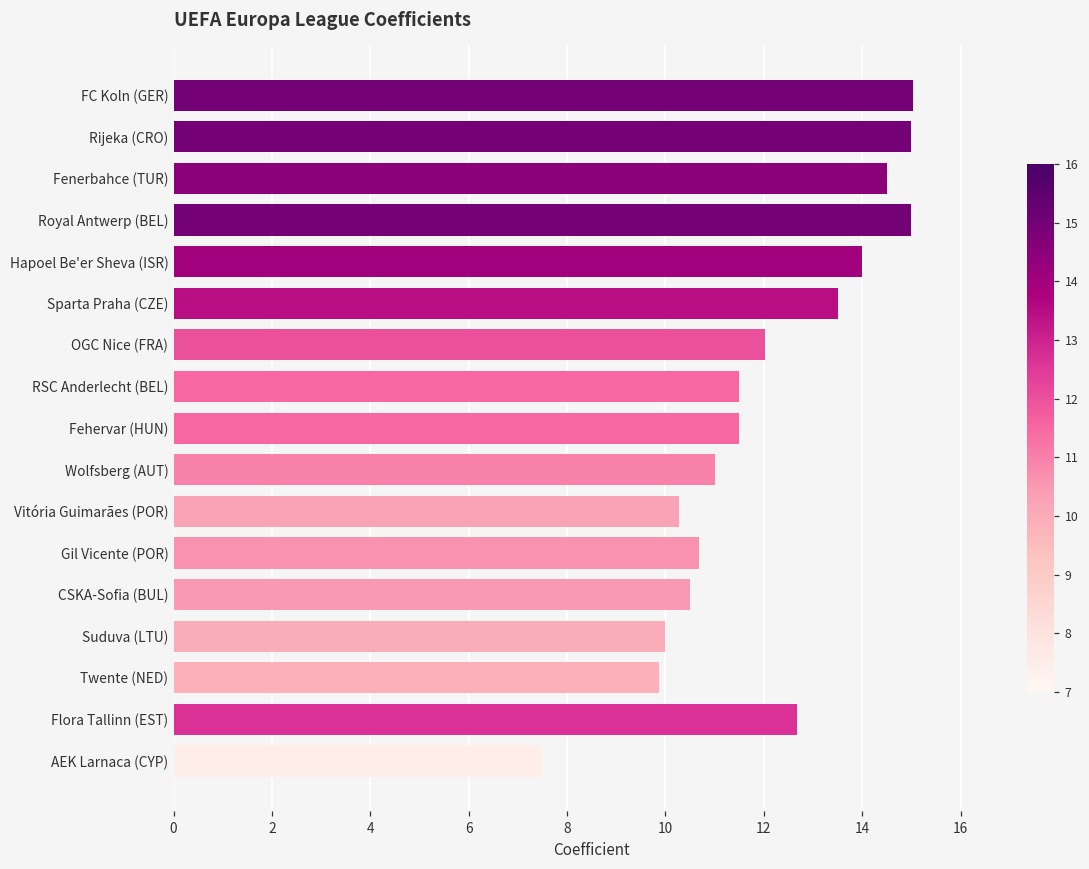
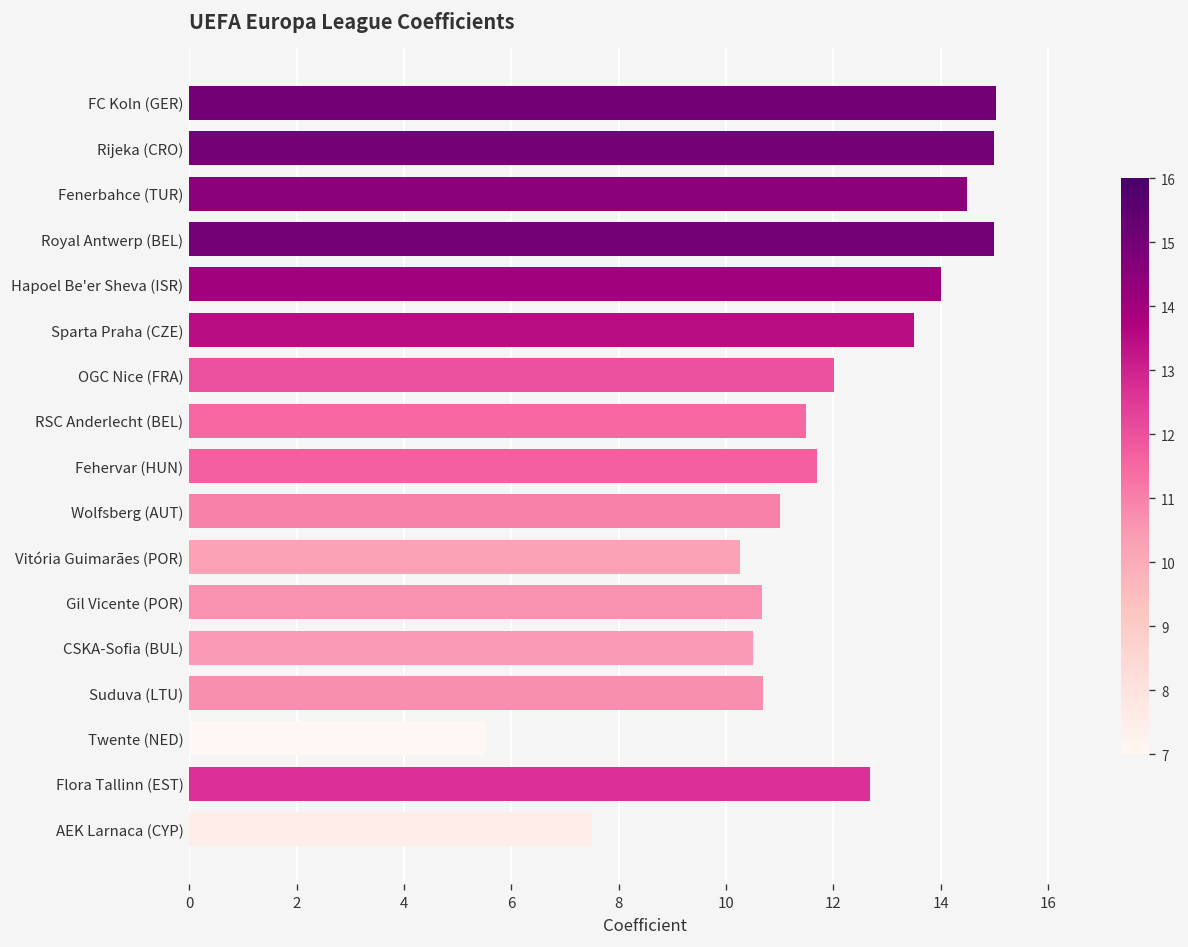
  {
    "FC Koln (GER)": 15.0,
    "Rijeka (CRO)": 15.0,
    "Fenerbahce (TUR)": 14.5,
    "Royal Antwerp (BEL)": 15.0,
    "Hapoel Be'er Sheva (ISR)": 14.0,
    "Sparta Praha (CZE)": 13.5,
    "OGC Nice (FRA)": 12.0,
    "RSC Anderlecht (BEL)": 11.5,
-   "Fehervar (HUN)": 11.5,
+   "Fehervar (HUN)": 11.7,
    "Wolfsberg (AUT)": 11.0,
    "Vitória Guimarães (POR)": 10.3,
    "Gil Vicente (POR)": 10.7,
    "CSKA-Sofia (BUL)": 10.5,
-   "Suduva (LTU)": 10.0,
-   "Twente (NED)": 9.9,
+   "Suduva (LTU)": 10.7,
+   "Twente (NED)": 5.5,
    "Flora Tallinn (EST)": 12.7,
    "AEK Larnaca (CYP)": 7.5
  }
